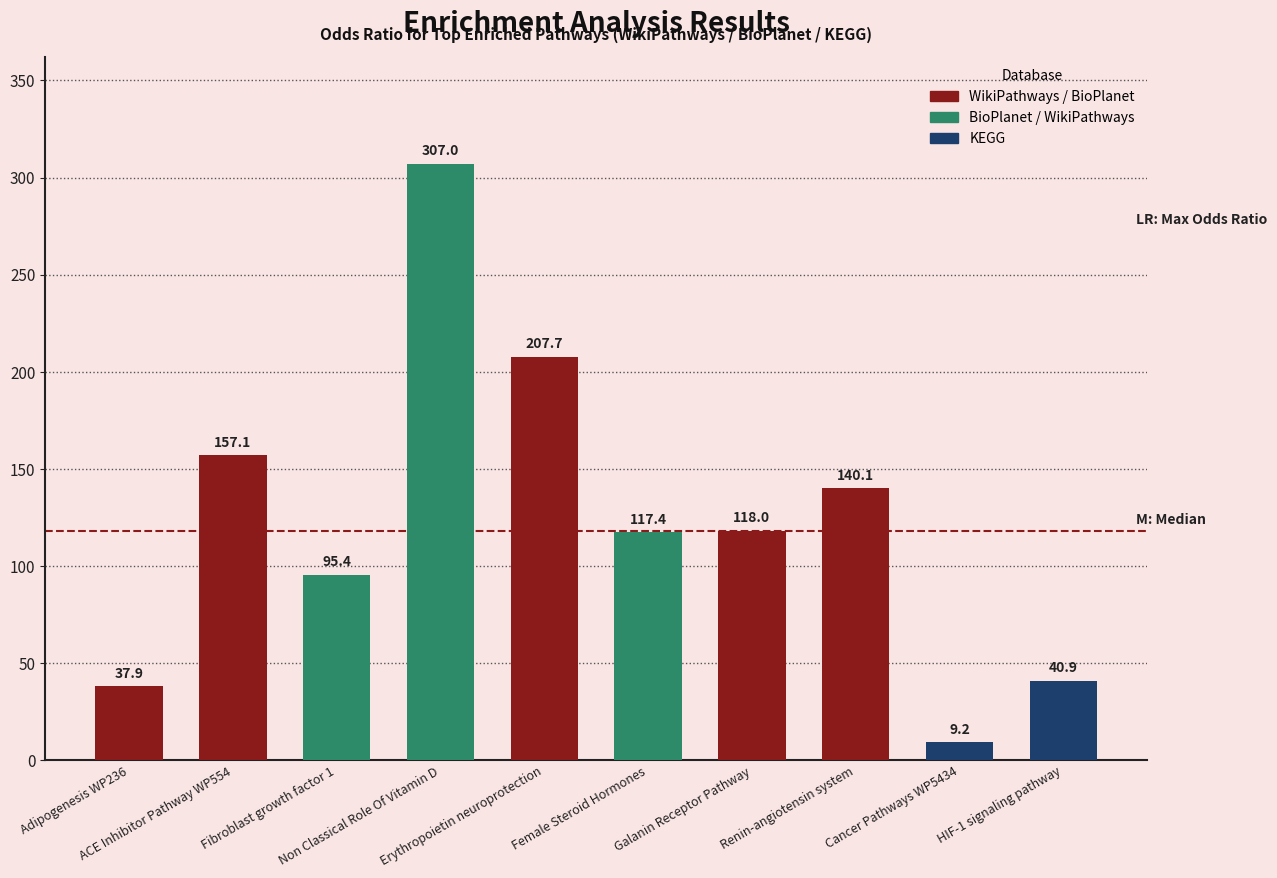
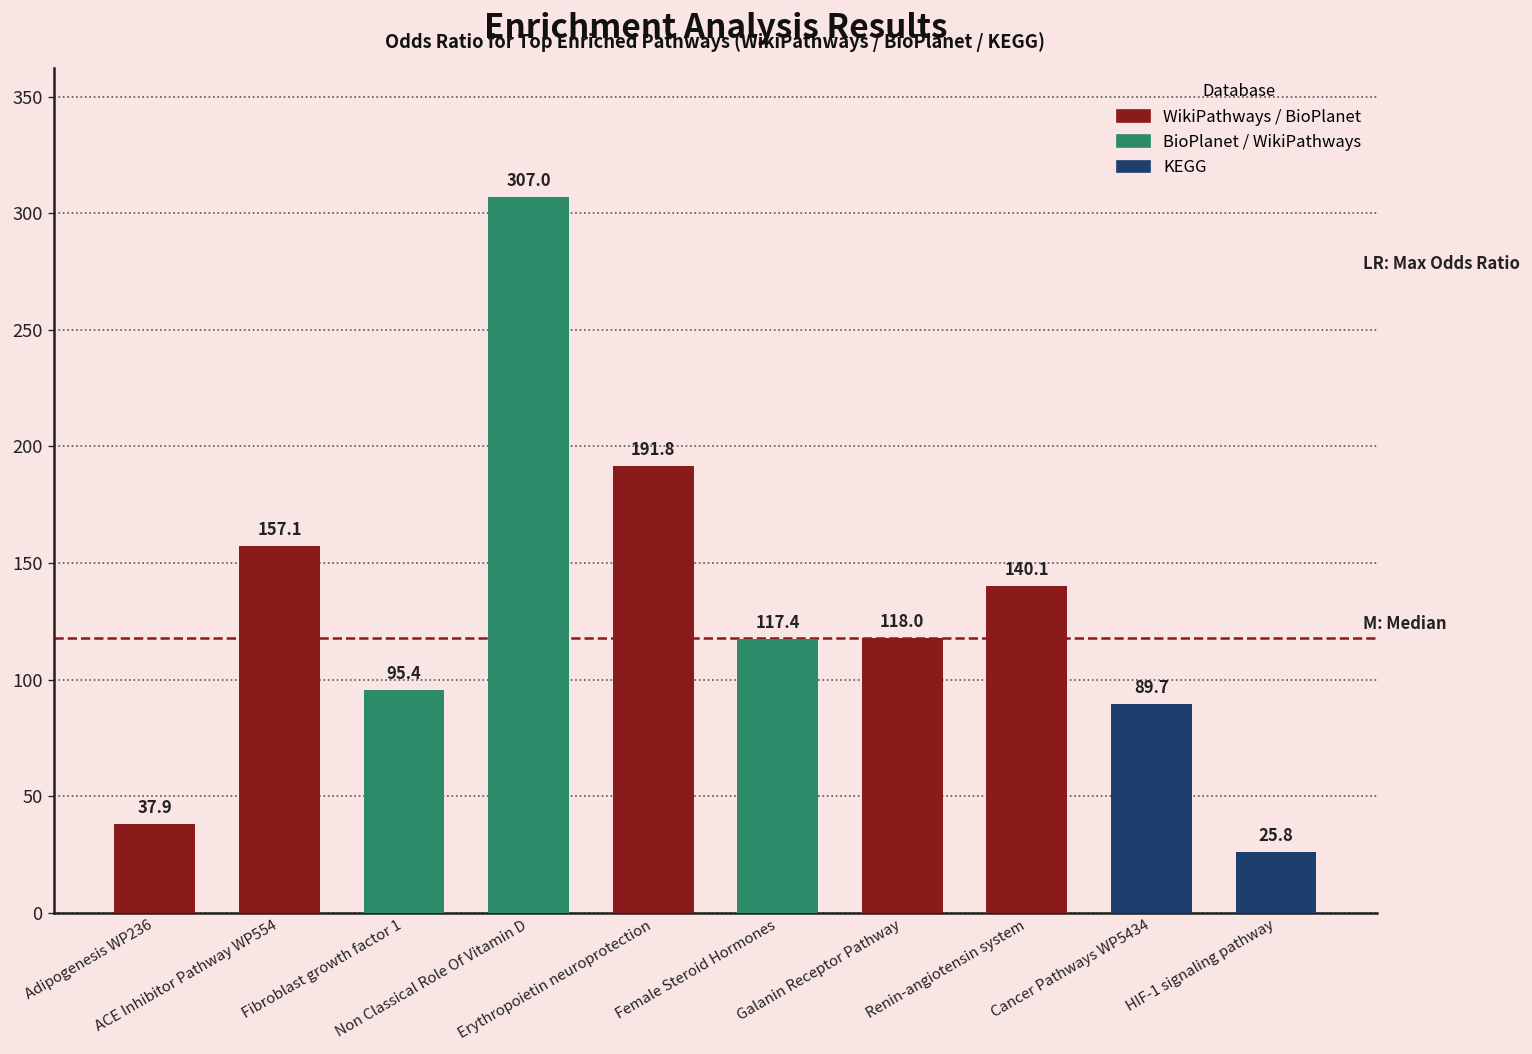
  {
    "Adipogenesis WP236": 37.9,
    "ACE Inhibitor Pathway WP554": 157.1,
    "Fibroblast growth factor 1": 95.4,
    "Non Classical Role Of Vitamin D": 307.0,
-   "Erythropoietin neuroprotection": 207.7,
+   "Erythropoietin neuroprotection": 191.8,
    "Female Steroid Hormones": 117.4,
    "Galanin Receptor Pathway": 118.0,
    "Renin-angiotensin system": 140.1,
-   "Cancer Pathways WP5434": 9.2,
-   "HIF-1 signaling pathway": 40.9
+   "Cancer Pathways WP5434": 89.7,
+   "HIF-1 signaling pathway": 25.8
  }
